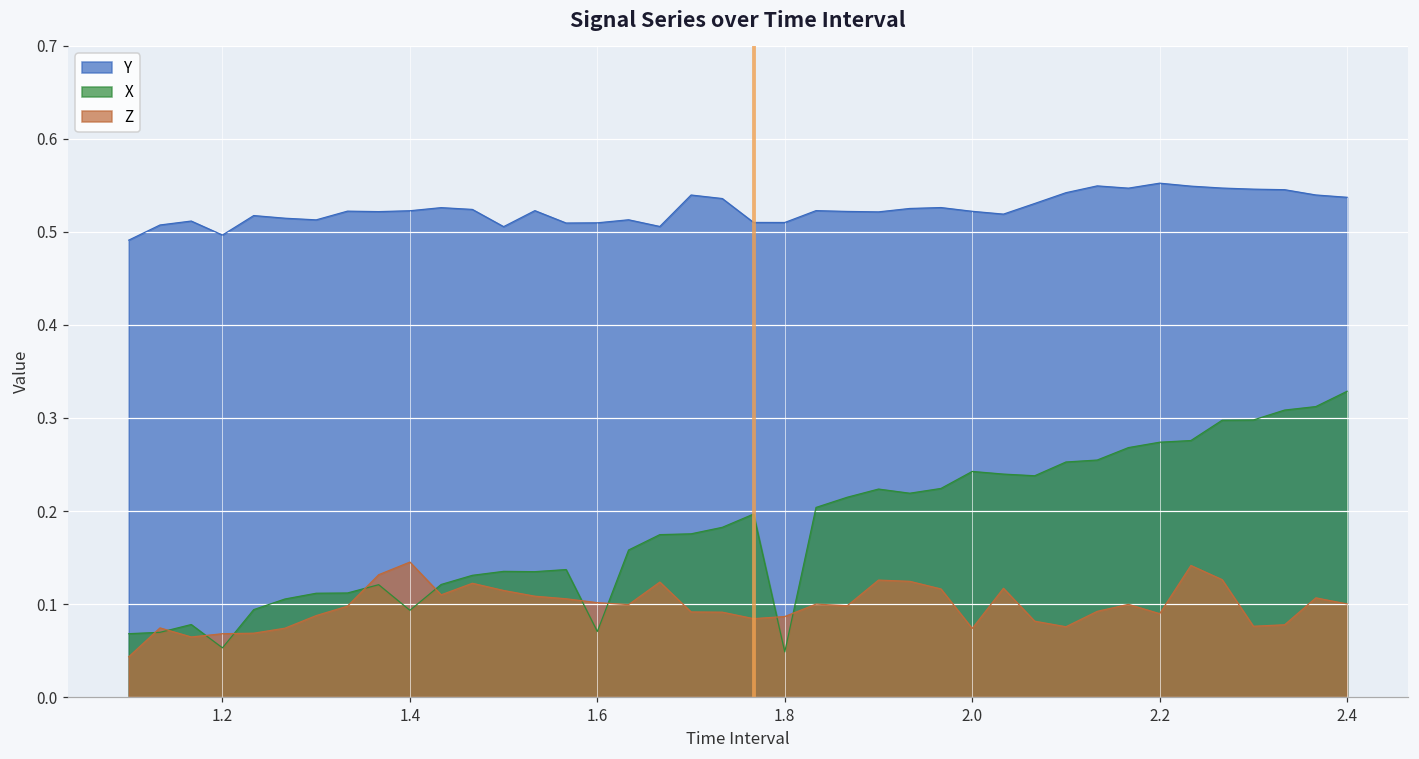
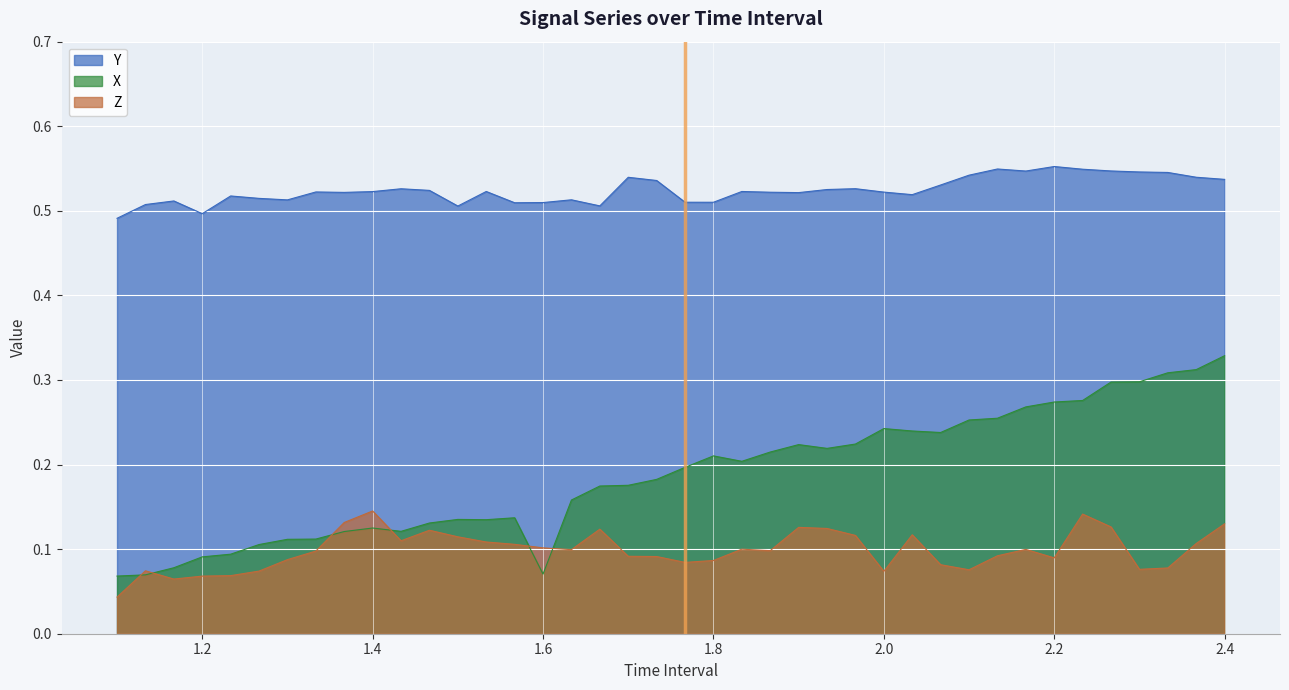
  {
    "Y": {
      "1.2": 0.50,
      "1.4": 0.52,
      "1.6": 0.51,
      "1.8": 0.51,
      "2.0": 0.52,
      "2.2": 0.55,
      "2.4": 0.54
    },
    "X": {
-     "1.2": 0.05,
-     "1.4": 0.09,
+     "1.2": 0.09,
+     "1.4": 0.12,
      "1.6": 0.07,
-     "1.8": 0.05,
+     "1.8": 0.21,
      "2.0": 0.24,
      "2.2": 0.27,
      "2.4": 0.33
    },
    "Z": {
      "1.2": 0.07,
      "1.4": 0.15,
      "1.6": 0.10,
      "1.8": 0.09,
      "2.0": 0.07,
      "2.2": 0.09,
-     "2.4": 0.10
+     "2.4": 0.13
    }
  }
